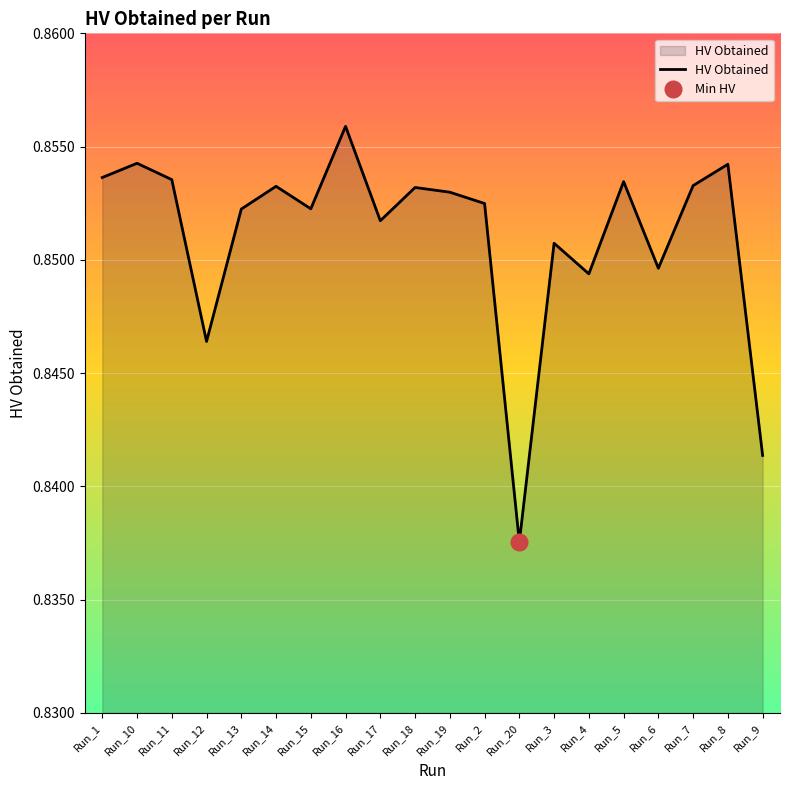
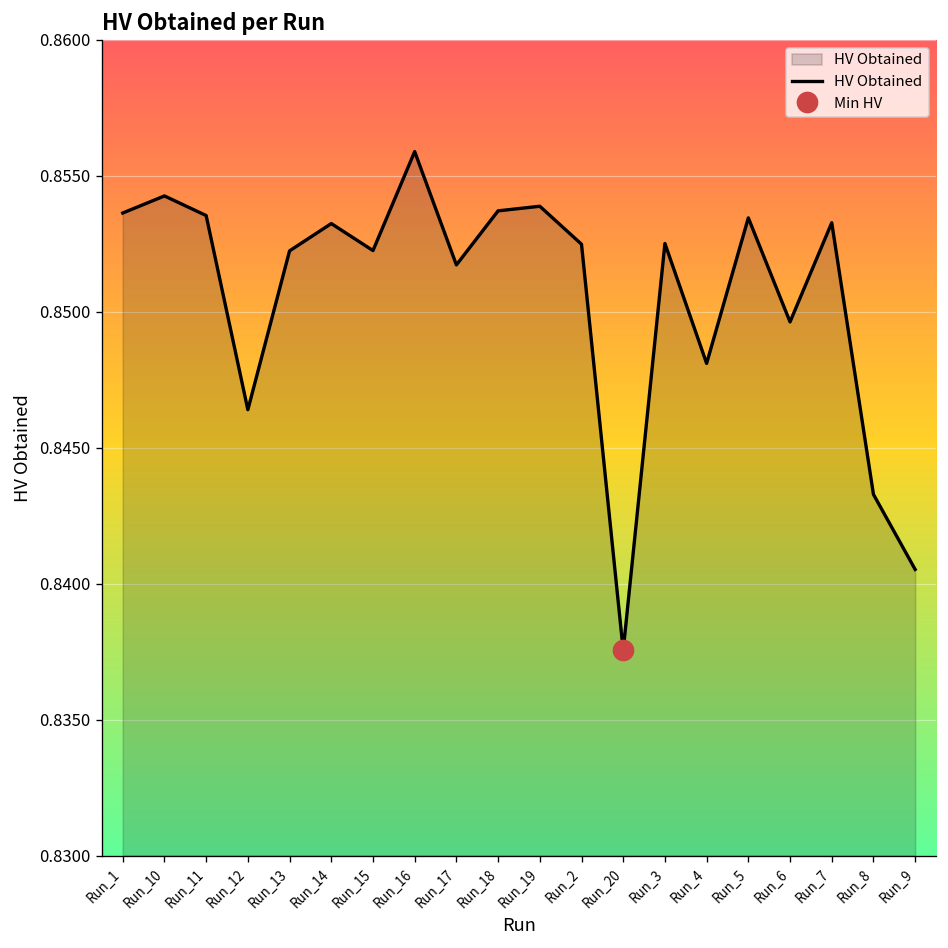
  {
    "HV Obtained": {
      "Run_1": 0.8536,
      "Run_10": 0.8543,
      "Run_11": 0.8535,
      "Run_12": 0.8464,
      "Run_13": 0.8522,
      "Run_14": 0.8532,
      "Run_15": 0.8523,
      "Run_16": 0.8559,
      "Run_17": 0.8517,
-     "Run_18": 0.8532,
-     "Run_19": 0.8530,
+     "Run_18": 0.8537,
+     "Run_19": 0.8539,
      "Run_2": 0.8525,
-     "Run_3": 0.8507,
-     "Run_4": 0.8494,
+     "Run_3": 0.8525,
+     "Run_4": 0.8481,
      "Run_5": 0.8535,
      "Run_6": 0.8496,
      "Run_7": 0.8533,
-     "Run_8": 0.8542,
-     "Run_9": 0.8414
+     "Run_8": 0.8433,
+     "Run_9": 0.8405
    }
  }
